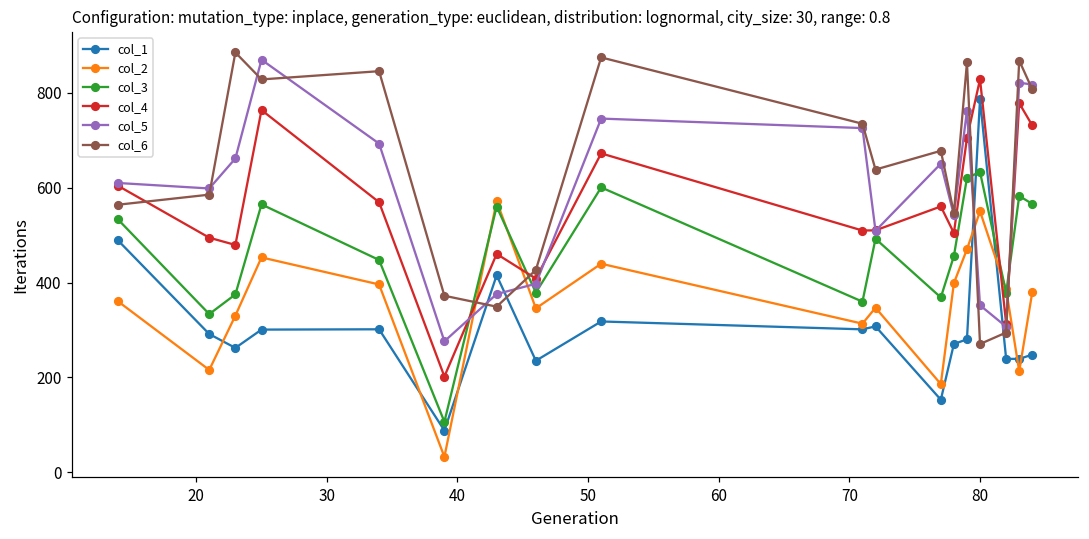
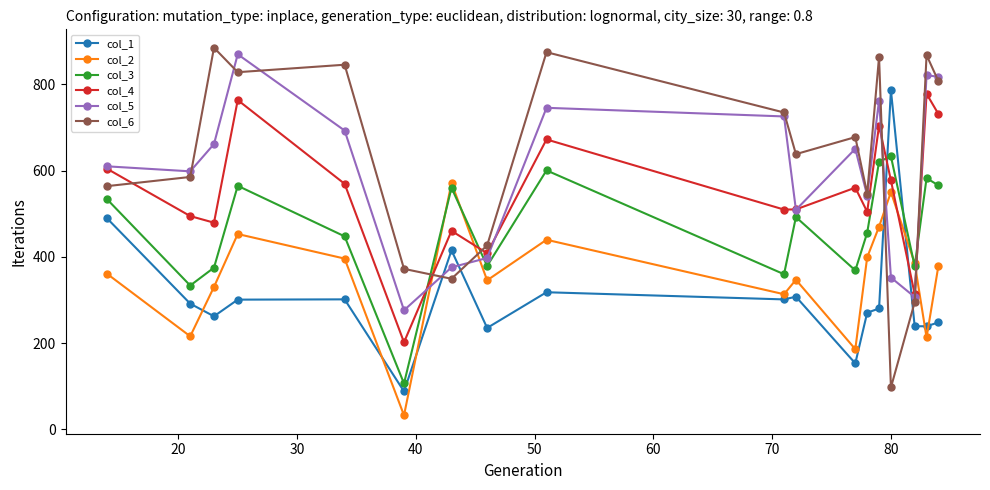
  {
    "col_1": {
      "80": 790
    },
    "col_2": {
      "80": 550
    },
    "col_3": {
      "80": 630
    },
    "col_4": {
-     "80": 830
+     "80": 580
    },
    "col_5": {
      "80": 350
    },
    "col_6": {
-     "80": 270
+     "80": 100
    }
  }
